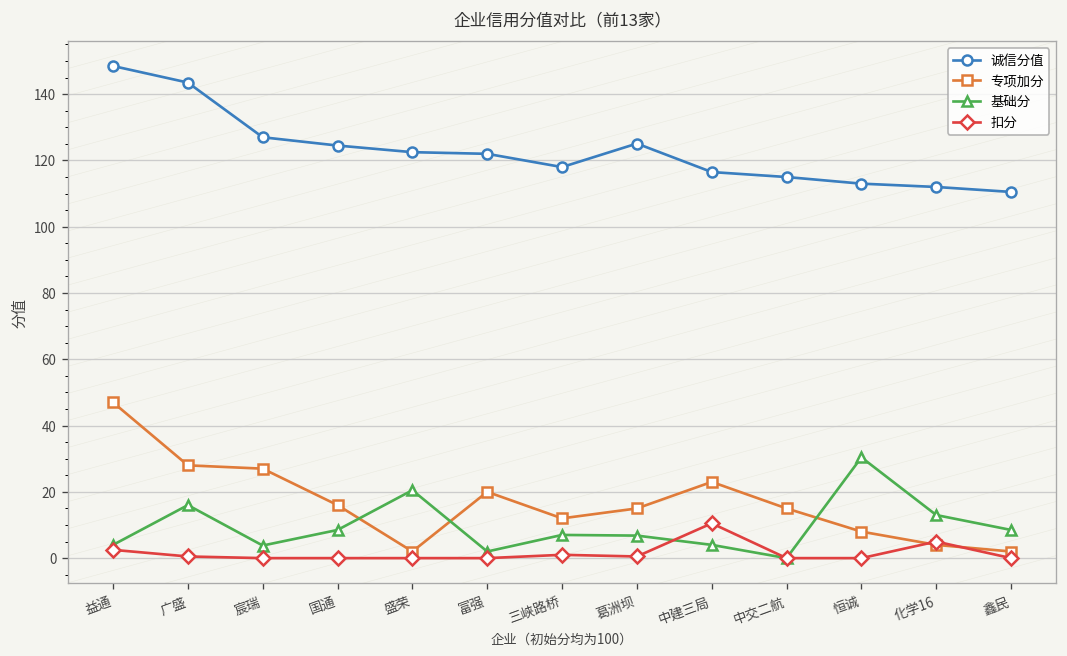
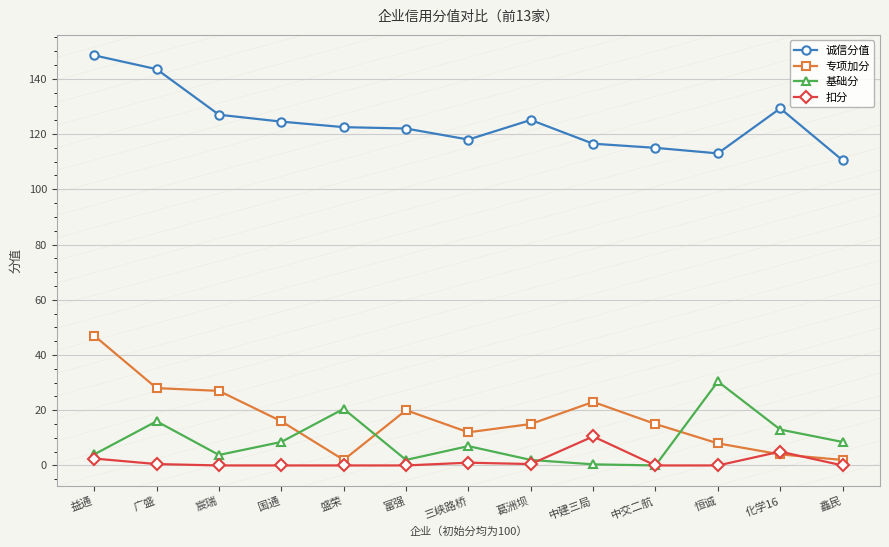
  {
    "诚信分值": {
      "益通": 149,
      "广盛": 144,
      "宸瑞": 127,
      "国通": 125,
      "盛荣": 123,
      "富强": 122,
      "三峡路桥": 118,
      "葛洲坝": 125,
      "中建三局": 117,
      "中交二航": 115,
      "恒诚": 113,
-     "化学16": 112,
+     "化学16": 129,
      "鑫民": 111
    },
    "基础分": {
      "益通": 4,
      "广盛": 16,
      "宸瑞": 4,
      "国通": 9,
      "盛荣": 21,
      "富强": 2,
      "三峡路桥": 7,
-     "葛洲坝": 7,
-     "中建三局": 4,
+     "葛洲坝": 2,
+     "中建三局": 0,
      "恒诚": 30,
      "化学16": 13,
      "鑫民": 9
    }
  }
